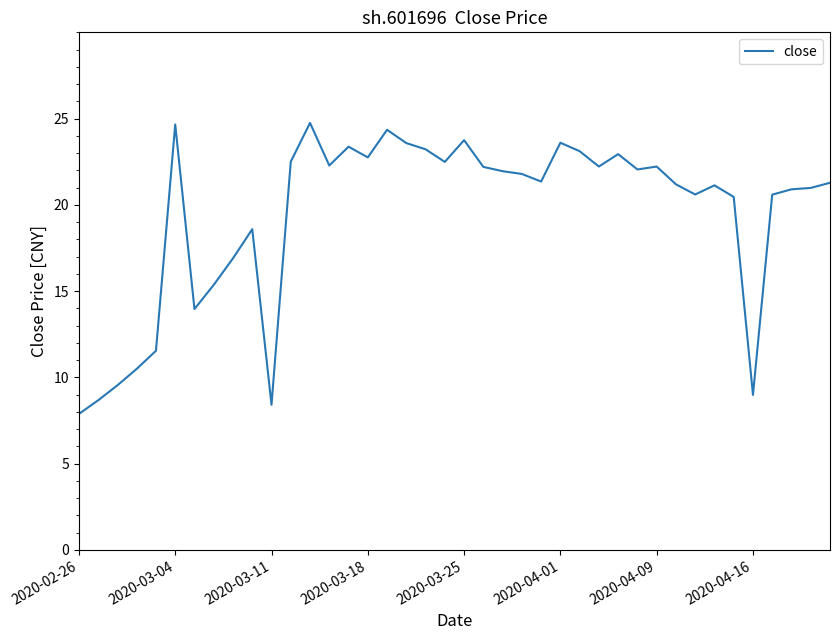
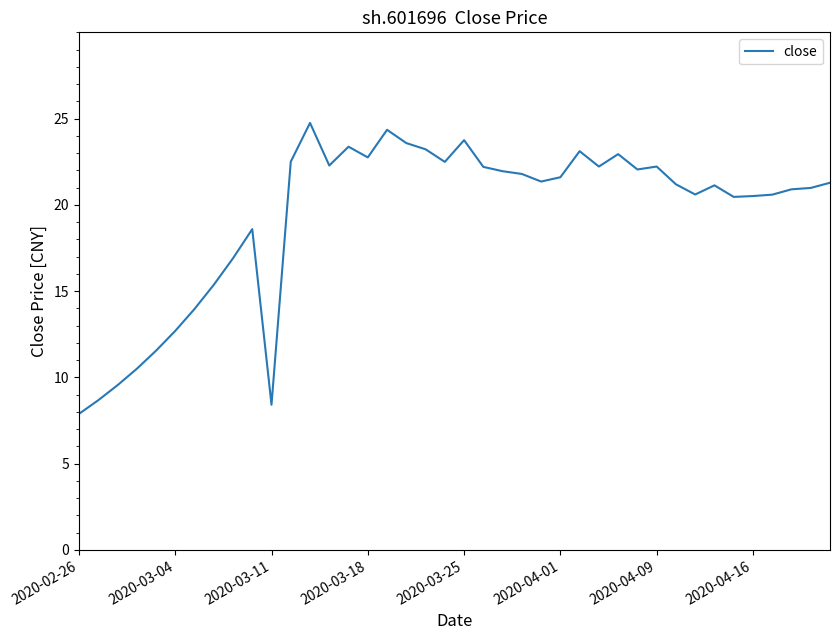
  {
    "2020-02-26": 7.9,
-   "2020-03-04": 24.7,
+   "2020-03-04": 12.7,
    "2020-03-11": 8.4,
    "2020-03-18": 22.8,
    "2020-03-25": 23.8,
-   "2020-04-01": 23.6,
+   "2020-04-01": 21.6,
    "2020-04-09": 22.2,
-   "2020-04-16": 9.0
+   "2020-04-16": 20.5
  }
